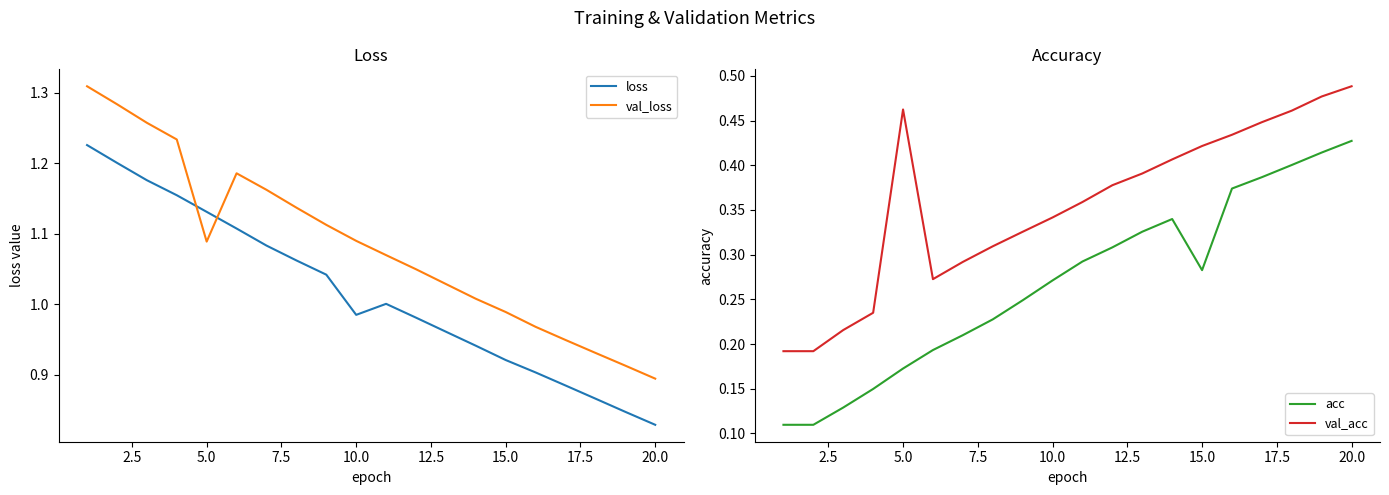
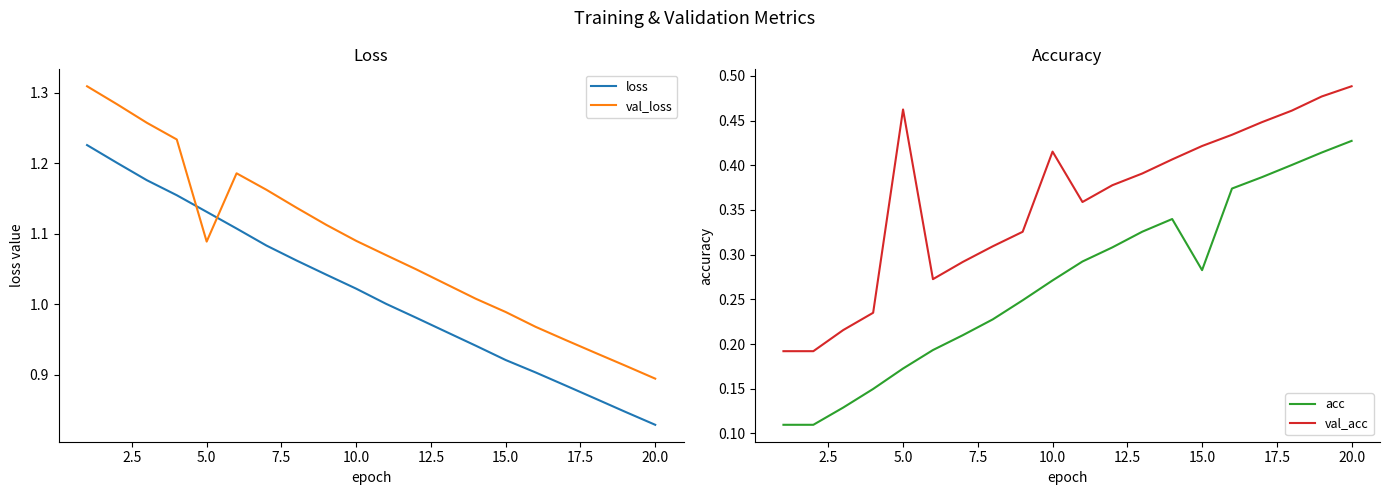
  {
    "Loss": {
      "loss": {
        "5.0": 1.13,
-       "10.0": 0.99,
+       "10.0": 1.02,
        "15.0": 0.92,
        "20.0": 0.83
      },
      "val_loss": {
        "5.0": 1.09,
        "10.0": 1.09,
        "15.0": 0.99,
        "20.0": 0.89
      }
    },
    "Accuracy": {
      "acc": {
        "5.0": 0.17,
        "10.0": 0.27,
        "15.0": 0.28,
        "20.0": 0.43
      },
      "val_acc": {
        "5.0": 0.46,
-       "10.0": 0.34,
+       "10.0": 0.42,
        "15.0": 0.42,
        "20.0": 0.49
      }
    }
  }
